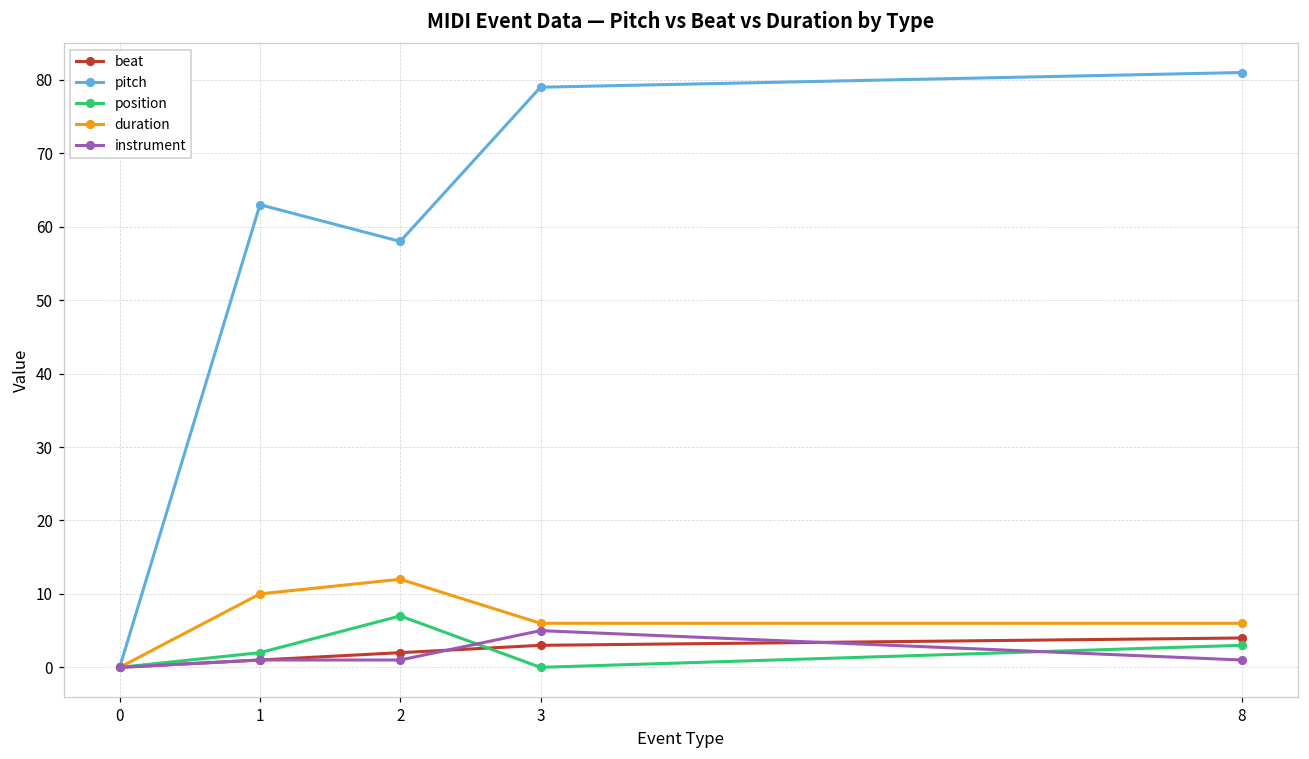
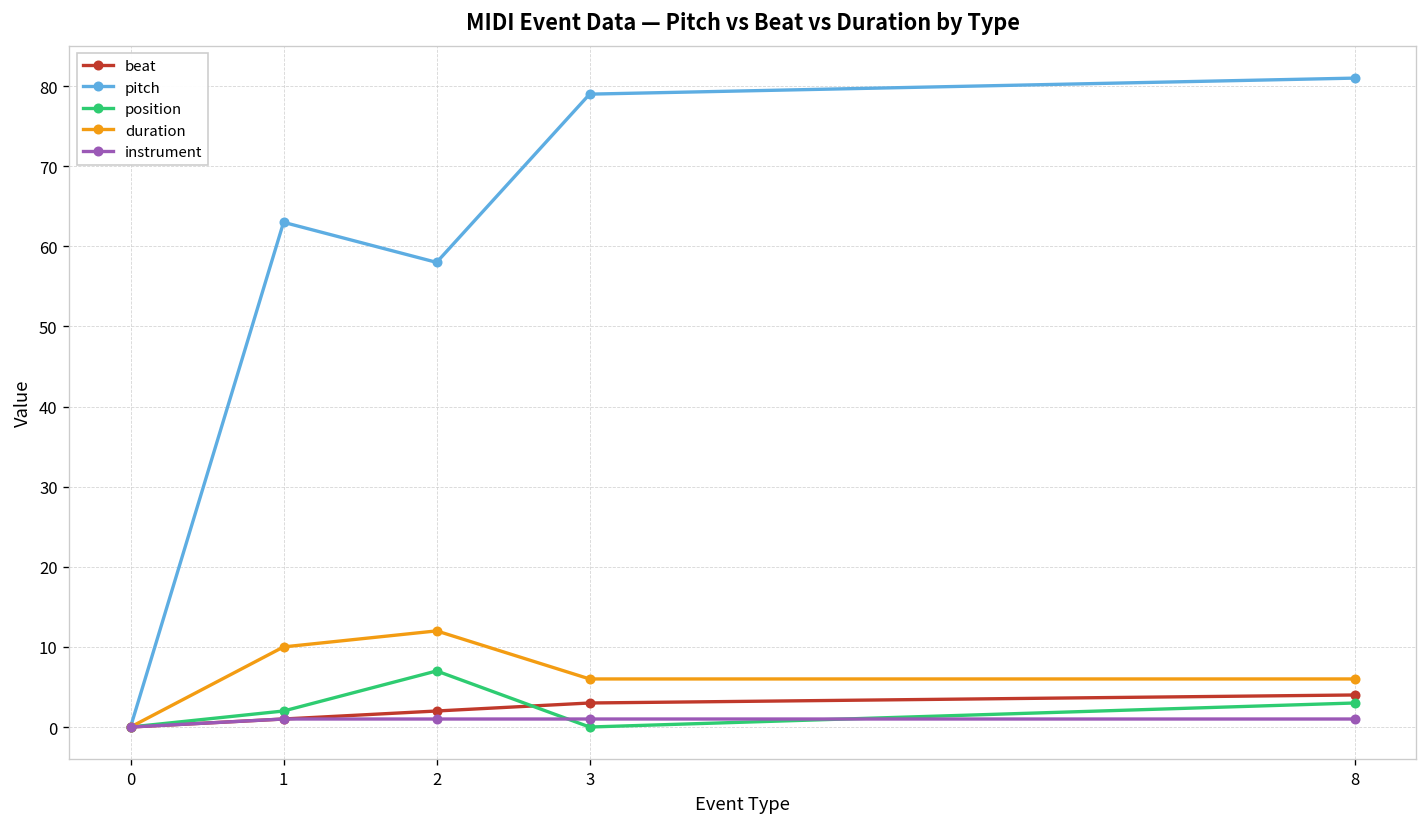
  {
    "beat": {
      "2": 2,
      "3": 3,
      "8": 4
    },
    "pitch": {
      "1": 63,
      "2": 58,
      "3": 79,
      "8": 81
    },
    "position": {
      "1": 2,
      "2": 7,
      "3": 0,
      "8": 3
    },
    "duration": {
      "1": 10,
      "2": 12,
      "3": 6,
      "8": 6
    },
    "instrument": {
      "2": 1,
-     "3": 5,
+     "3": 1,
      "8": 1
    }
  }
